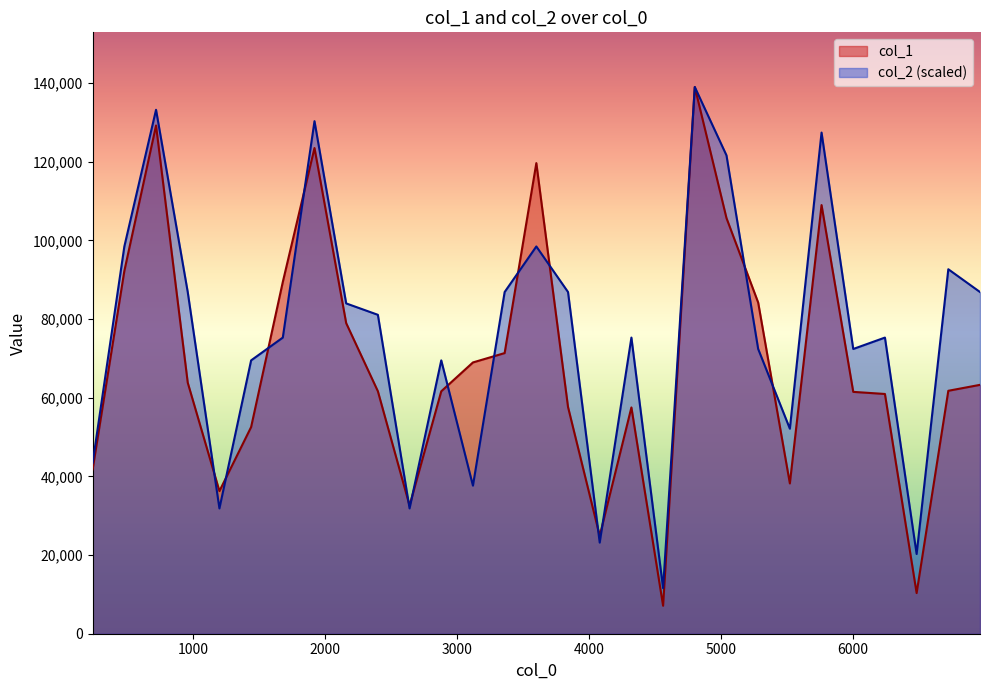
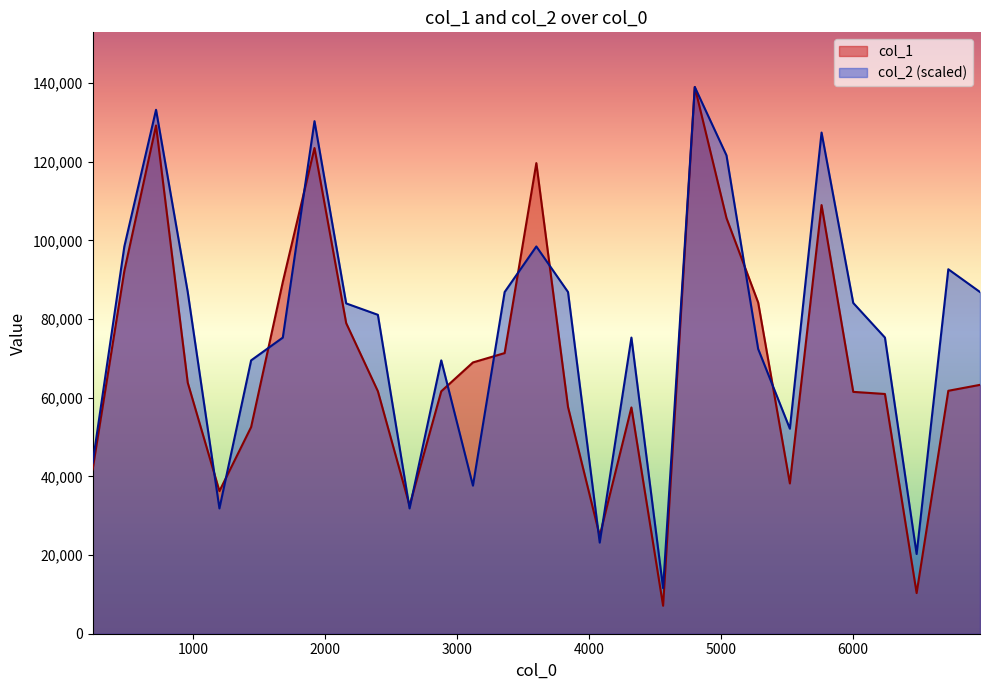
  {
    "col_1": {
      "6000": "61,000"
    },
    "col_2 (scaled)": {
-     "6000": "72,000"
+     "6000": "84,000"
    }
  }
